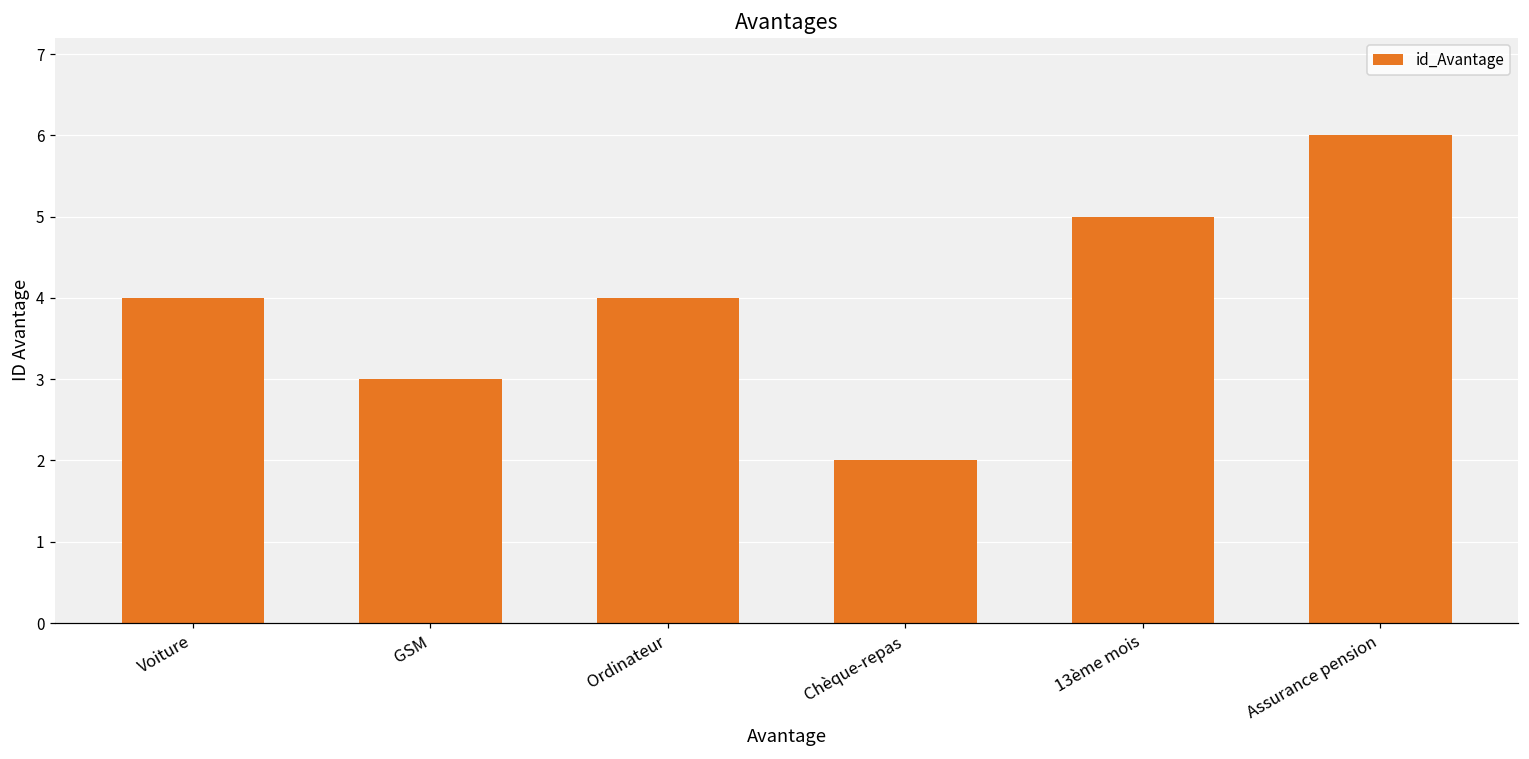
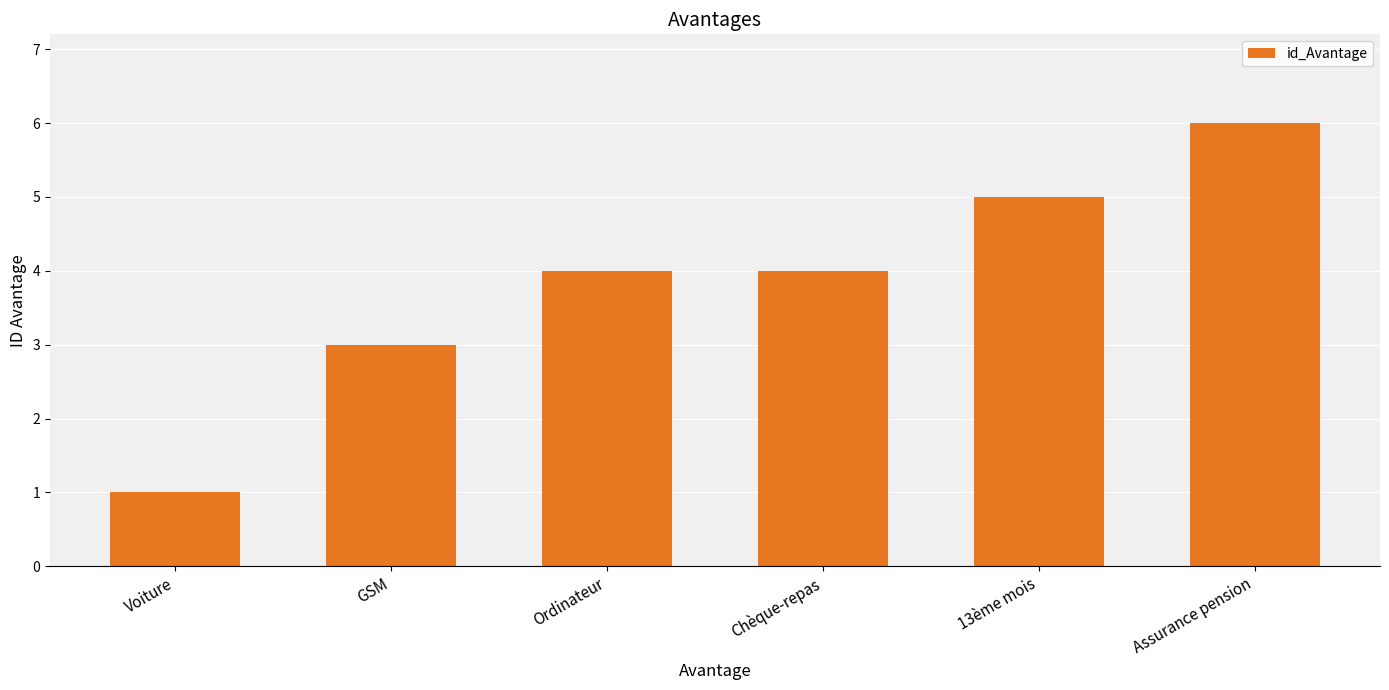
  {
-   "Voiture": 4,
+   "Voiture": 1,
    "GSM": 3,
    "Ordinateur": 4,
-   "Chèque-repas": 2,
+   "Chèque-repas": 4,
    "13ème mois": 5,
    "Assurance pension": 6
  }
